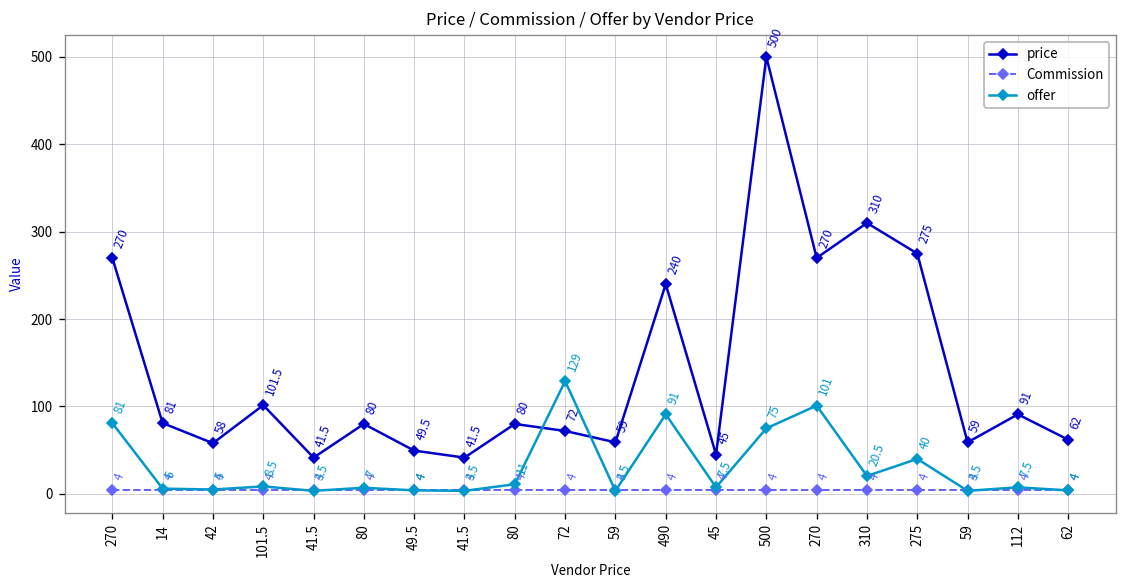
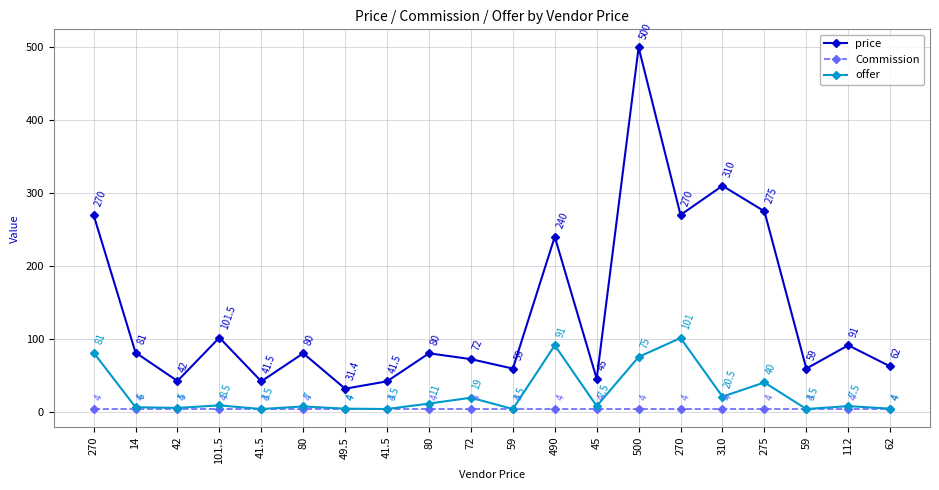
  {
    "price": {
      "14": 81,
-     "42": 58,
+     "42": 42,
      "101.5": 101.5,
-     "49.5": 49.5,
+     "49.5": 31.4,
      "72": 72,
      "490": 240,
      "45": 45,
      "500": 500,
      "310": 310,
      "275": 275,
      "112": 91,
      "62": 62
    },
    "Commission": {
      "490": 4,
      "500": 4,
      "275": 4
    },
    "offer": {
-     "72": 129,
+     "72": 19,
      "490": 91,
      "500": 75,
      "310": 20.5,
      "275": 40
    }
  }
